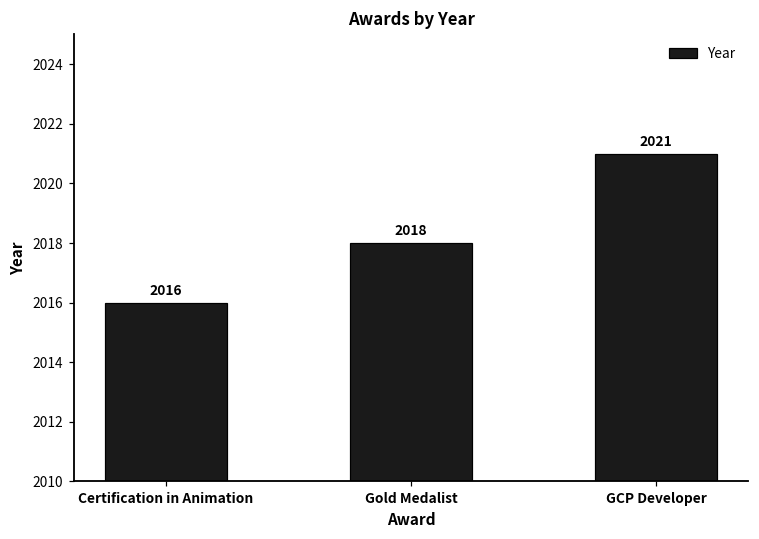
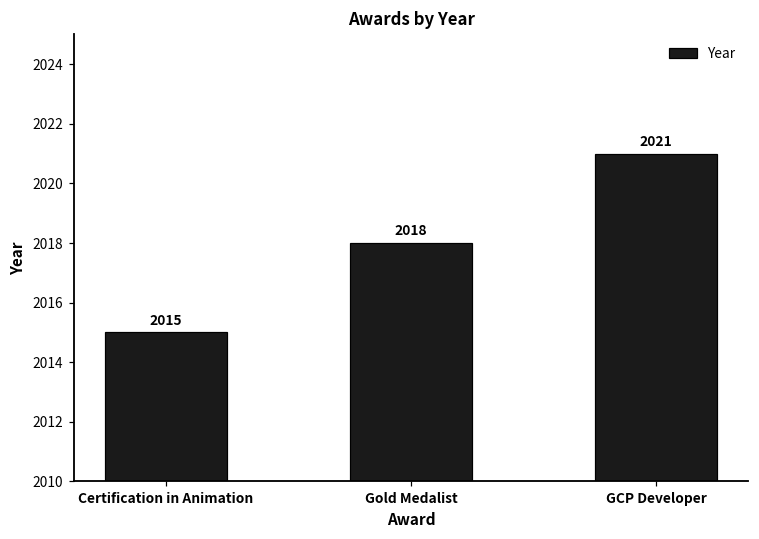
  {
-   "Certification in Animation": 2016,
+   "Certification in Animation": 2015,
    "Gold Medalist": 2018,
    "GCP Developer": 2021
  }
